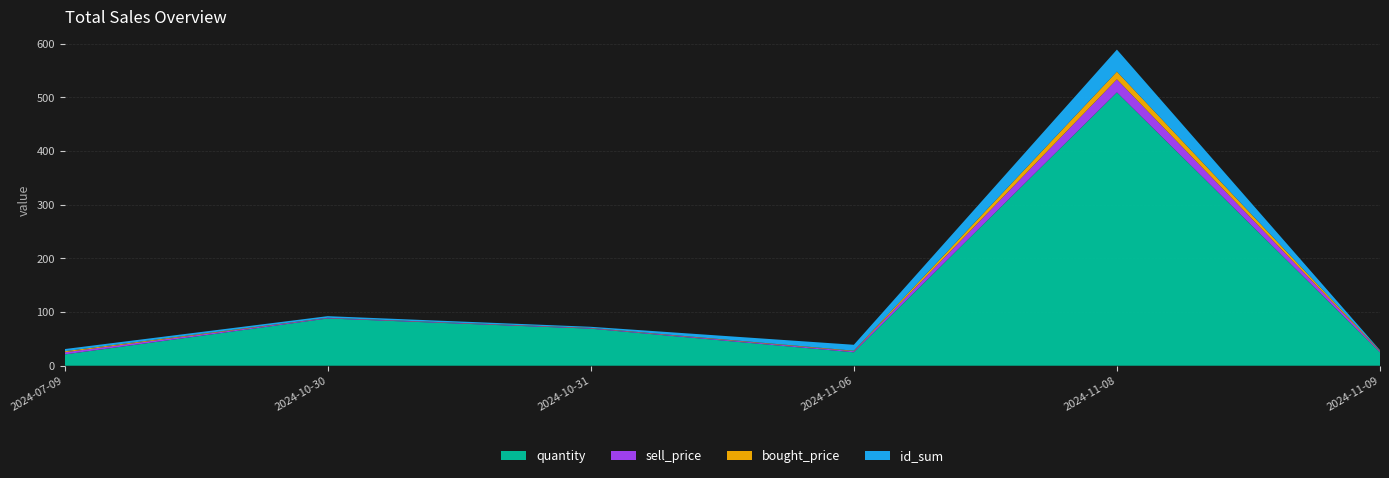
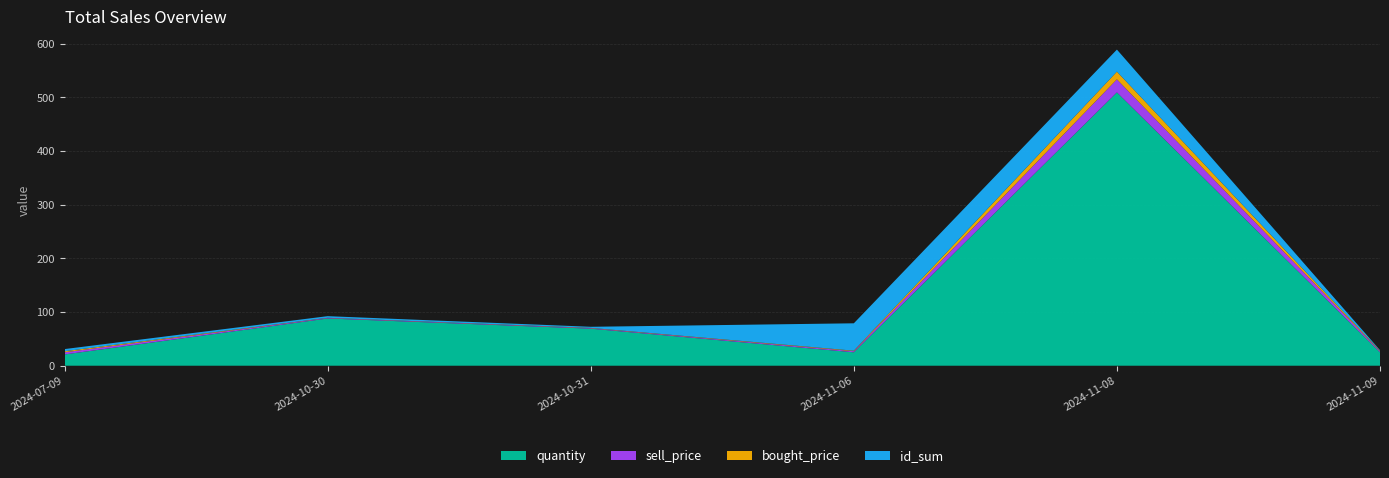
  {
    "quantity": {
      "2024-11-08": 510
    },
    "sell_price": {
      "2024-11-08": 20
    },
    "bought_price": {
      "2024-11-08": 10
    },
    "id_sum": {
-     "2024-11-06": 10,
+     "2024-11-06": 50,
      "2024-11-08": 40
    }
  }
